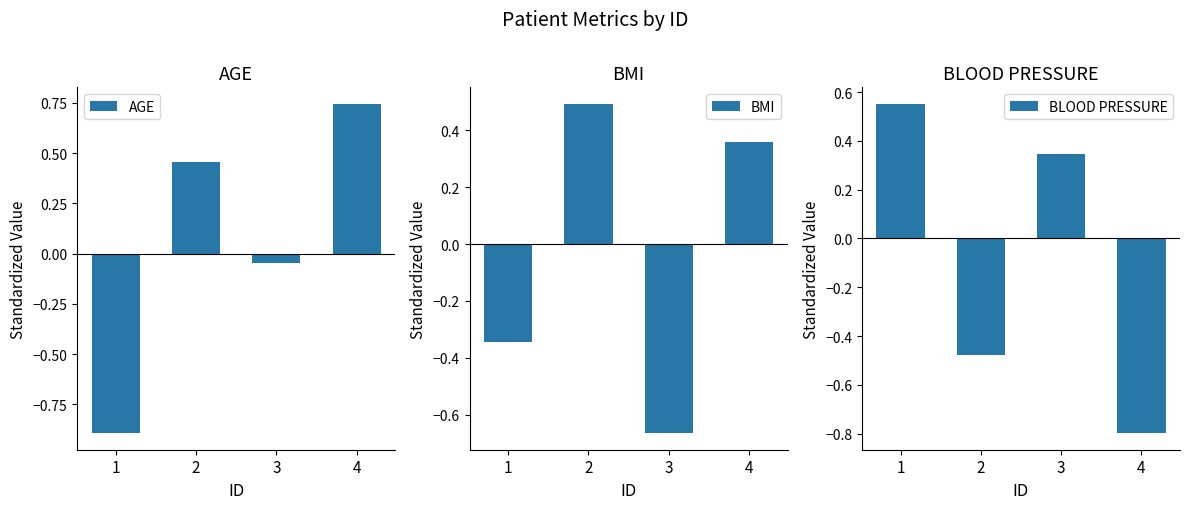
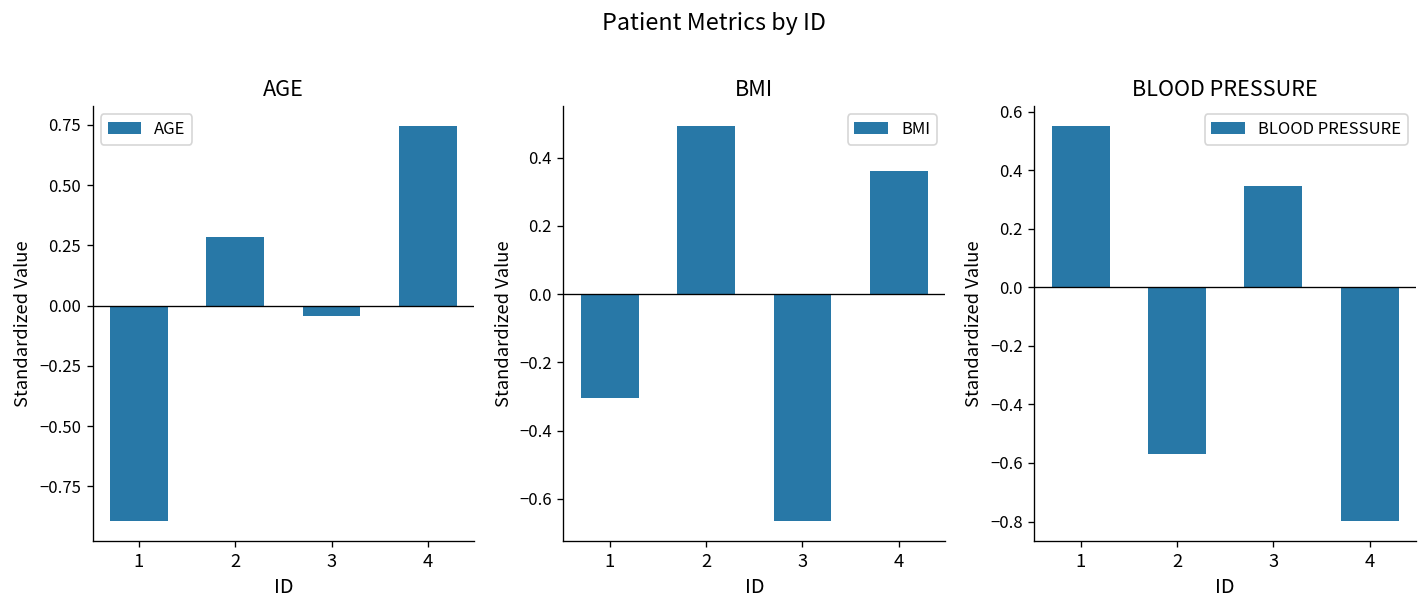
  {
    "AGE": {
      "1": -0.89,
-     "2": 0.46,
+     "2": 0.29,
      "3": -0.05,
      "4": 0.75
    },
    "BMI": {
-     "1": -0.35,
+     "1": -0.30,
      "2": 0.49,
      "3": -0.67,
      "4": 0.36
    },
    "BLOOD PRESSURE": {
      "1": 0.55,
-     "2": -0.48,
+     "2": -0.57,
      "3": 0.35,
      "4": -0.80
    }
  }
